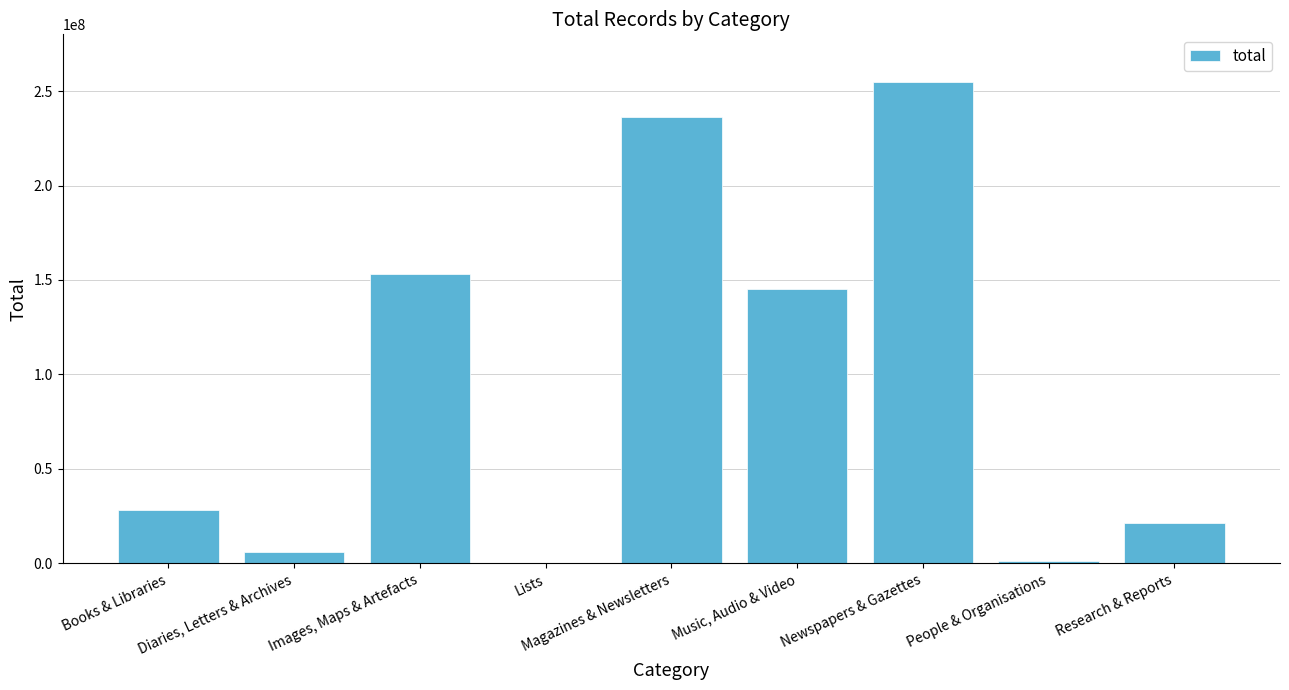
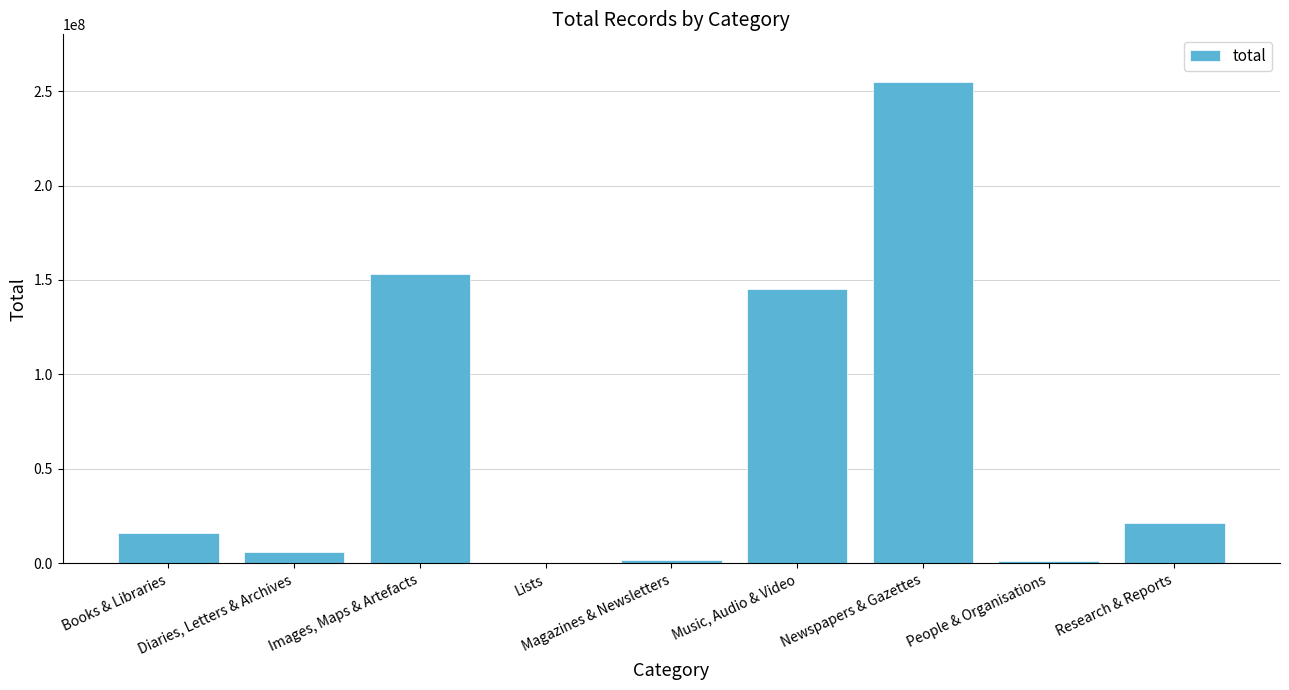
  {
-   "Books & Libraries": 28000000,
+   "Books & Libraries": 16000000,
    "Diaries, Letters & Archives": 6000000,
    "Images, Maps & Artefacts": 153000000,
-   "Magazines & Newsletters": 236000000,
+   "Magazines & Newsletters": 2000000,
    "Music, Audio & Video": 145000000,
    "Newspapers & Gazettes": 255000000,
    "People & Organisations": 1000000,
    "Research & Reports": 21000000
  }
